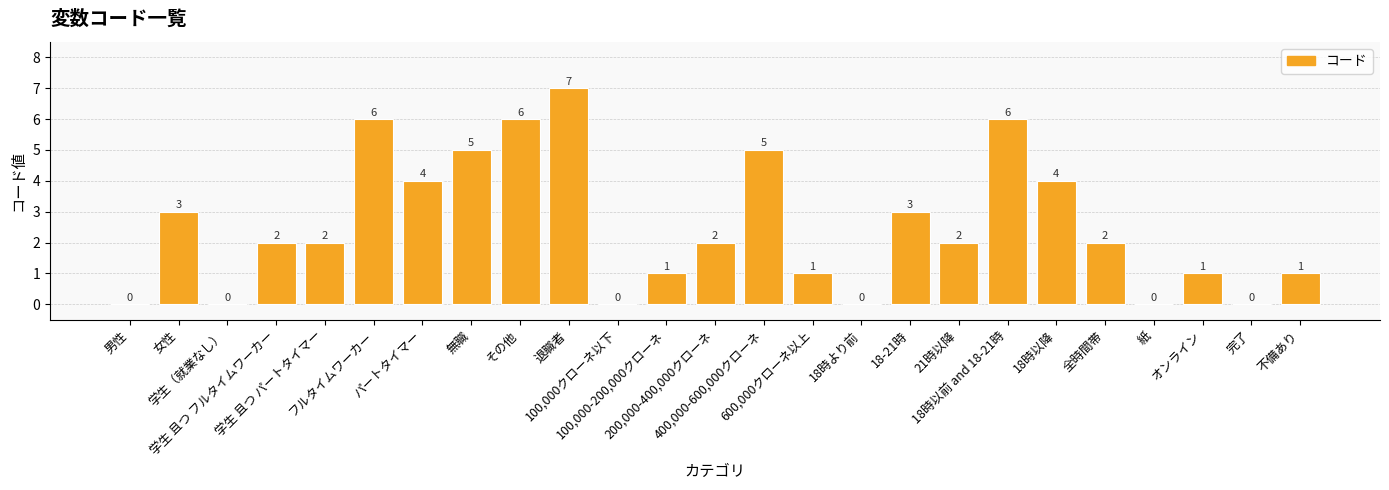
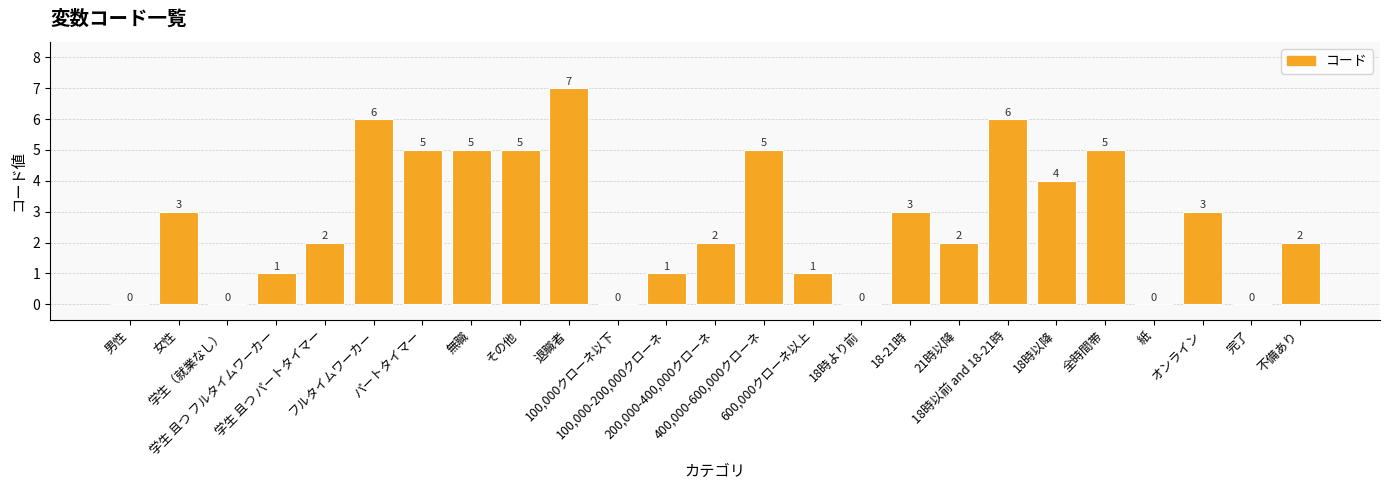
  {
    "男性": 0,
    "女性": 3,
    "学生（就業なし）": 0,
-   "学生 且つ フルタイムワーカー": 2,
+   "学生 且つ フルタイムワーカー": 1,
    "学生 且つ パートタイマー": 2,
    "フルタイムワーカー": 6,
-   "パートタイマー": 4,
+   "パートタイマー": 5,
    "無職": 5,
-   "その他": 6,
+   "その他": 5,
    "退職者": 7,
    "100,000クローネ以下": 0,
    "100,000-200,000クローネ": 1,
    "200,000-400,000クローネ": 2,
    "400,000-600,000クローネ": 5,
    "600,000クローネ以上": 1,
    "18時より前": 0,
    "18-21時": 3,
    "21時以降": 2,
    "18時以前 and 18-21時": 6,
    "18時以降": 4,
-   "全時間帯": 2,
+   "全時間帯": 5,
    "紙": 0,
-   "オンライン": 1,
+   "オンライン": 3,
    "完了": 0,
-   "不備あり": 1
+   "不備あり": 2
  }
